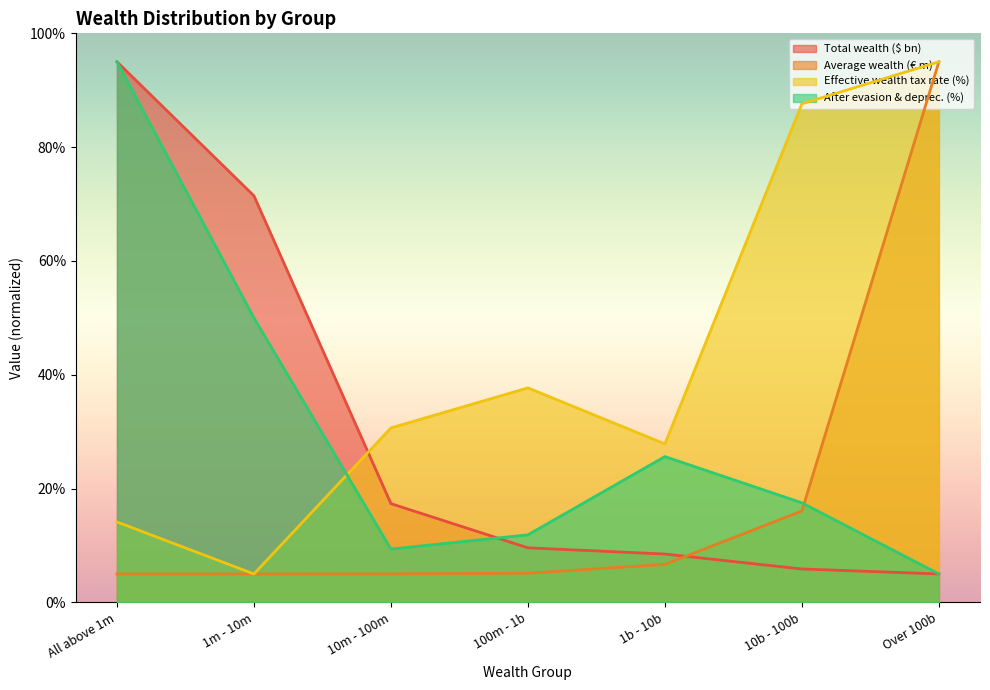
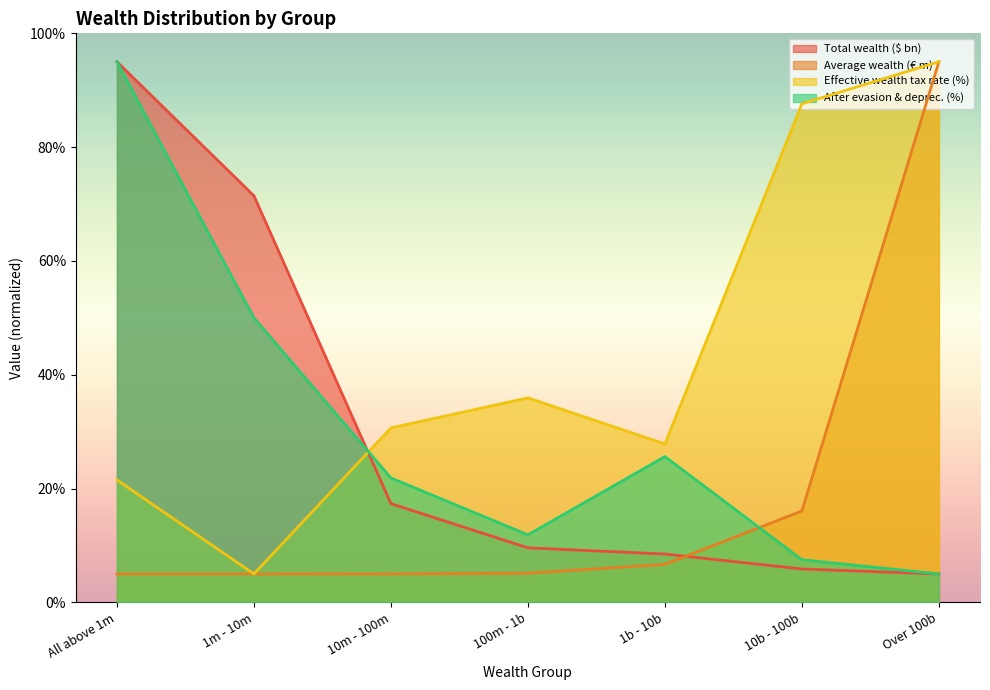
  {
    "Effective wealth tax rate (%)": {
-     "All above 1m": "14%",
+     "All above 1m": "22%",
      "10m - 100m": "31%",
-     "100m - 1b": "38%",
+     "100m - 1b": "36%",
      "1b - 10b": "28%"
    },
    "After evasion & deprec. (%)": {
      "1m - 10m": "50%",
-     "10m - 100m": "9%",
+     "10m - 100m": "22%",
      "100m - 1b": "12%",
      "1b - 10b": "26%",
-     "10b - 100b": "18%"
+     "10b - 100b": "8%"
    }
  }
